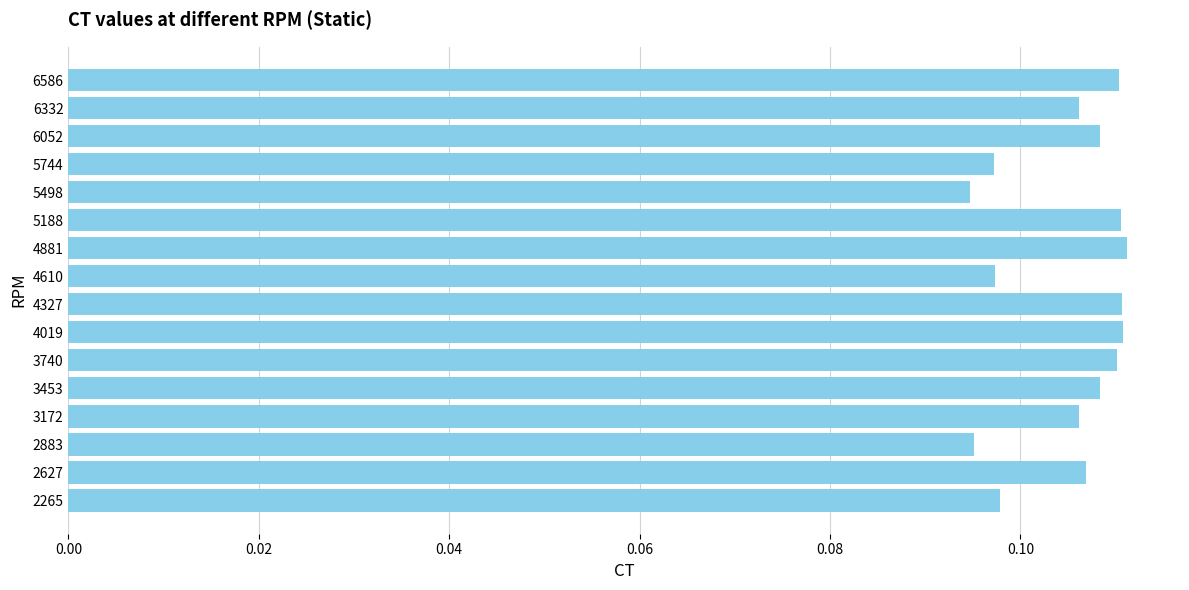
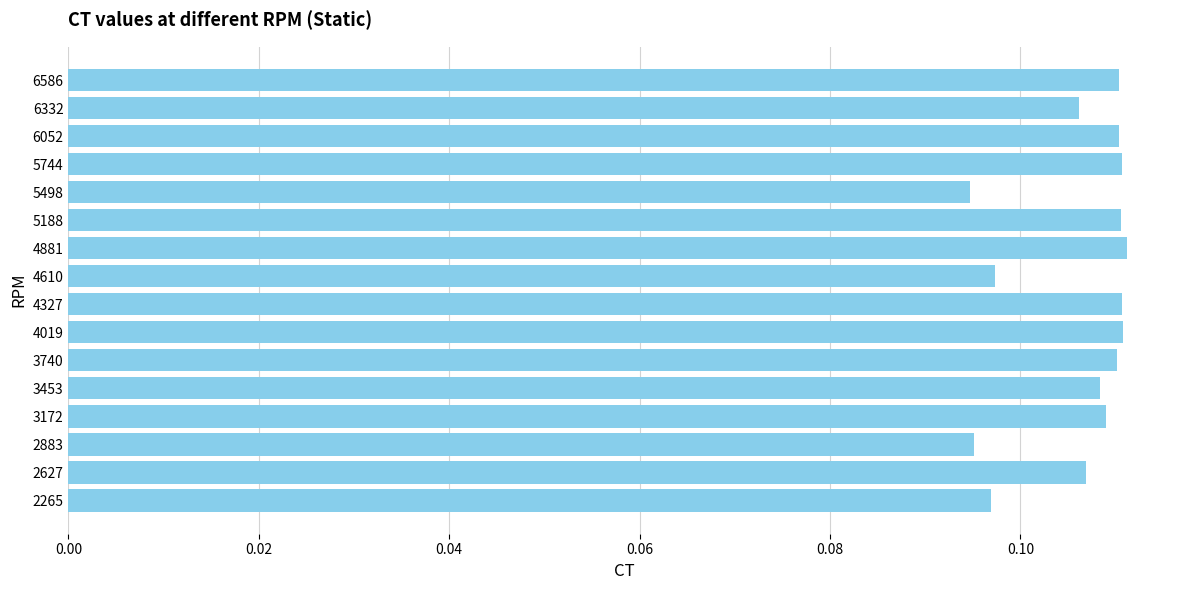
  {
    "6586": 0.110,
    "6332": 0.106,
-   "6052": 0.108,
-   "5744": 0.097,
+   "6052": 0.110,
+   "5744": 0.111,
    "5498": 0.095,
    "5188": 0.111,
    "4881": 0.111,
    "4610": 0.097,
    "4327": 0.111,
    "4019": 0.111,
    "3740": 0.110,
    "3453": 0.108,
-   "3172": 0.106,
+   "3172": 0.109,
    "2883": 0.095,
    "2627": 0.107,
-   "2265": 0.098
+   "2265": 0.097
  }
